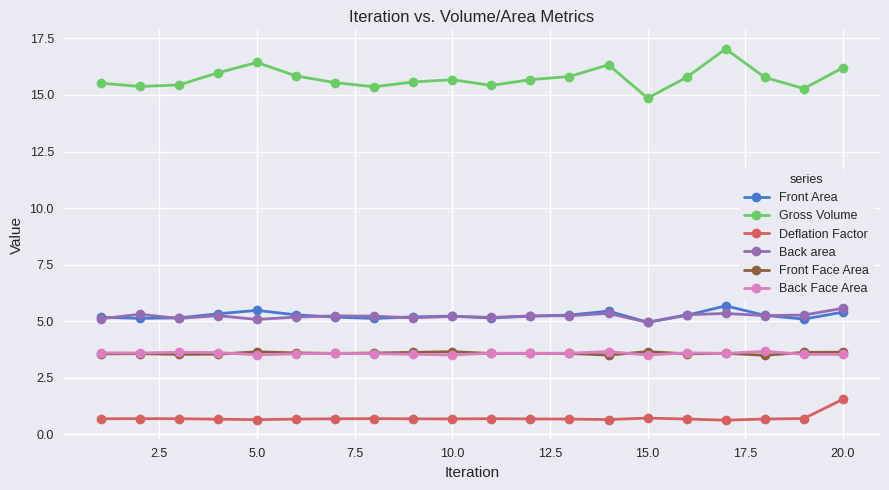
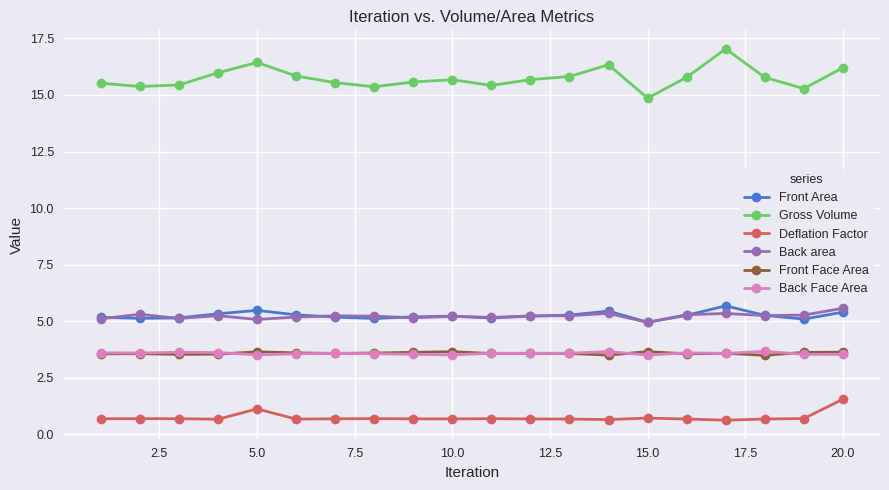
  {
    "Front Area": {
      "5.0": 5.5,
      "20.0": 5.4
    },
    "Gross Volume": {
      "5.0": 16.4,
      "10.0": 15.7,
      "15.0": 14.9,
      "20.0": 16.2
    },
    "Deflation Factor": {
-     "5.0": 0.6,
+     "5.0": 1.1,
      "10.0": 0.7,
      "15.0": 0.7,
      "20.0": 1.5
    },
    "Back area": {
      "5.0": 5.1,
      "20.0": 5.6
    },
    "Front Face Area": {
      "5.0": 3.6,
      "10.0": 3.7,
      "15.0": 3.7
    },
    "Back Face Area": {
      "5.0": 3.5,
      "10.0": 3.5,
      "15.0": 3.5
    }
  }
